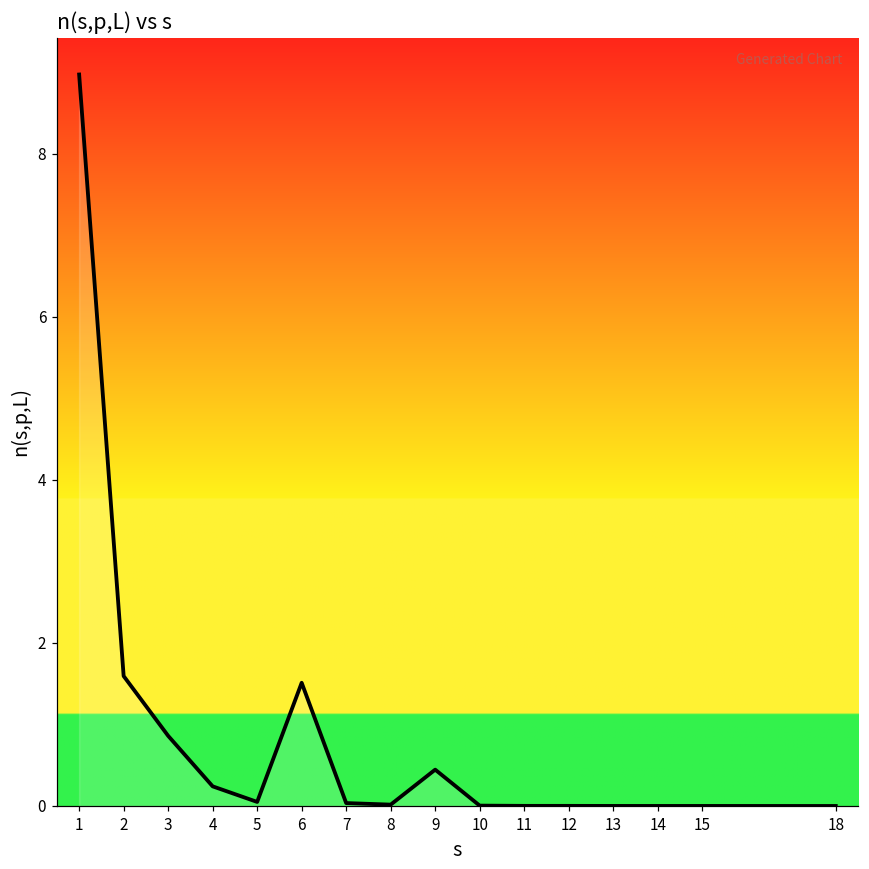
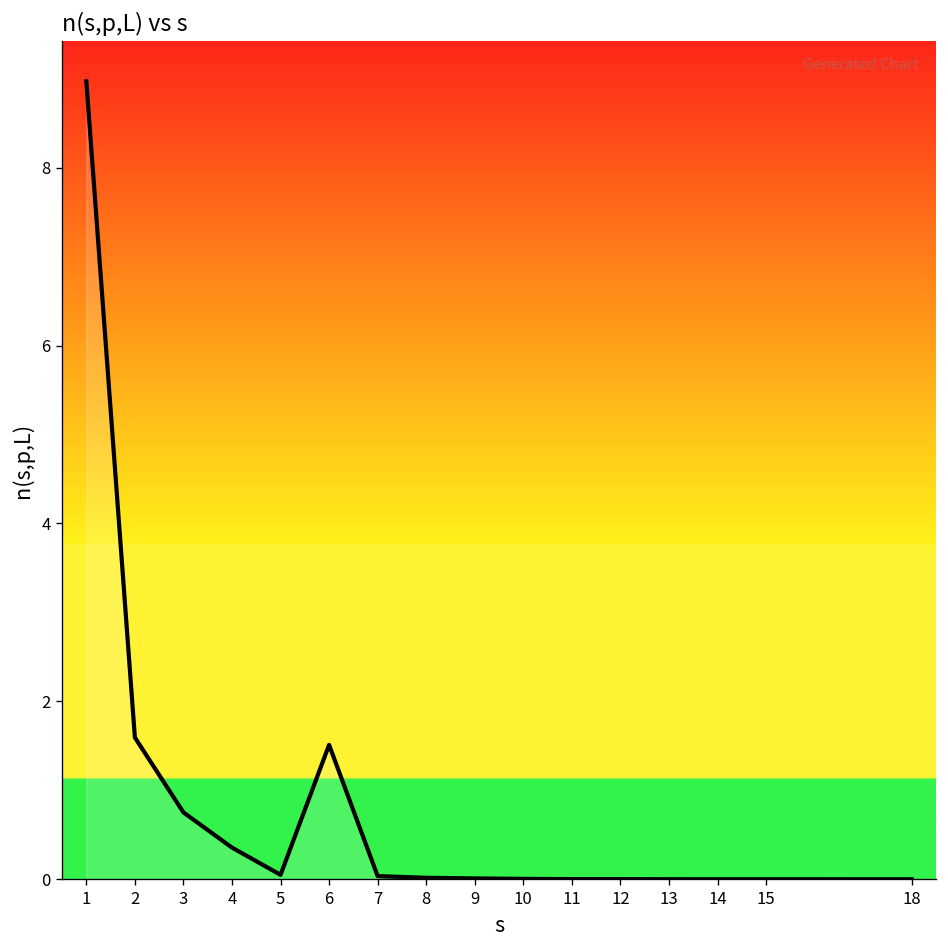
  {
    "1": 9.0,
    "2": 1.6,
-   "3": 0.9,
-   "4": 0.2,
+   "3": 0.8,
+   "4": 0.4,
    "5": 0.0,
    "6": 1.5,
    "7": 0.0,
    "8": 0.0,
-   "9": 0.4,
+   "9": 0.0,
    "10": 0.0,
    "11": 0.0,
    "12": 0.0,
    "13": 0.0,
    "14": 0.0,
    "15": 0.0,
    "18": 0.0
  }
